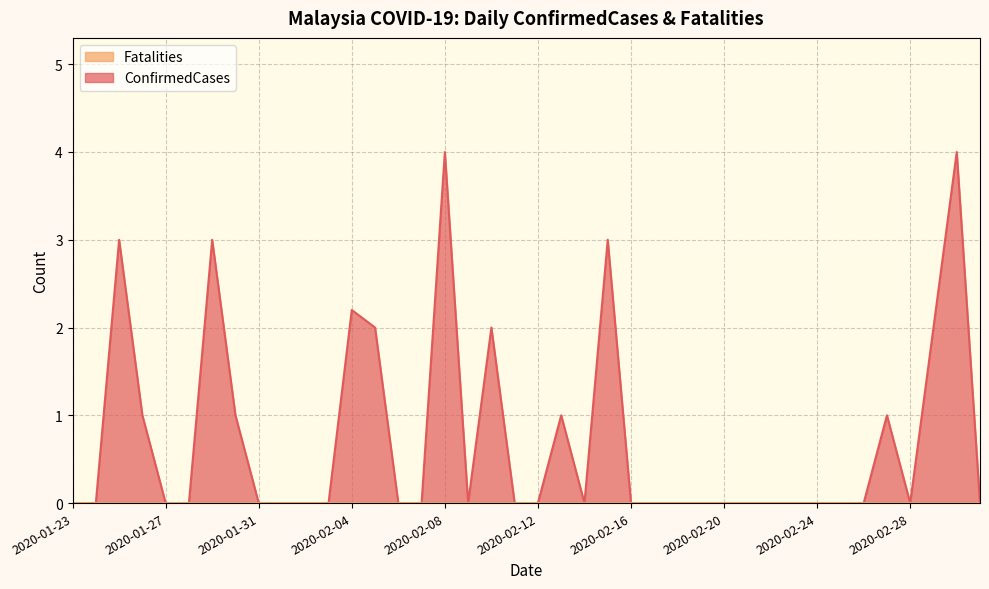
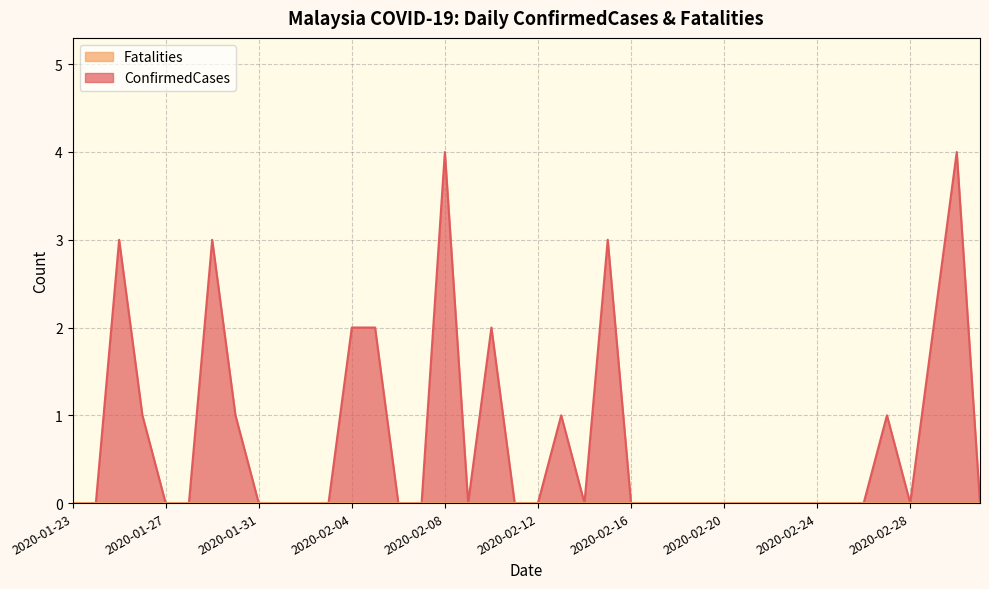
  {
    "Fatalities": {
      "2020-02-04": 0.0,
      "2020-02-08": 0.0
    },
    "ConfirmedCases": {
-     "2020-02-04": 2.2,
+     "2020-02-04": 2.0,
      "2020-02-08": 4.0
    }
  }
